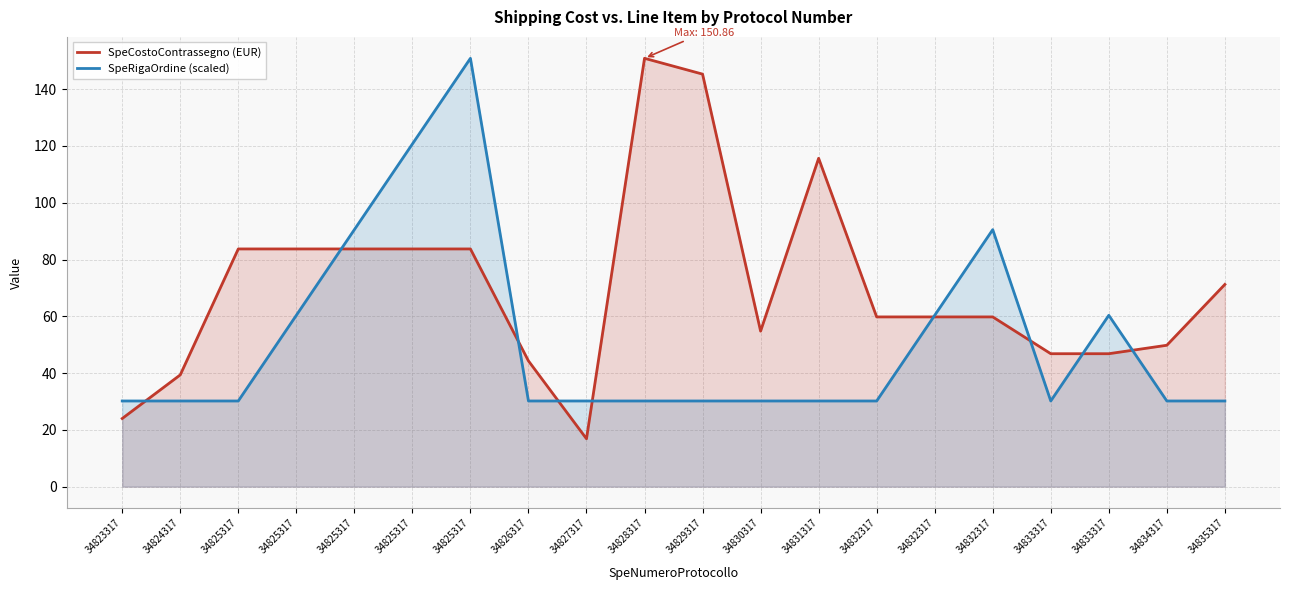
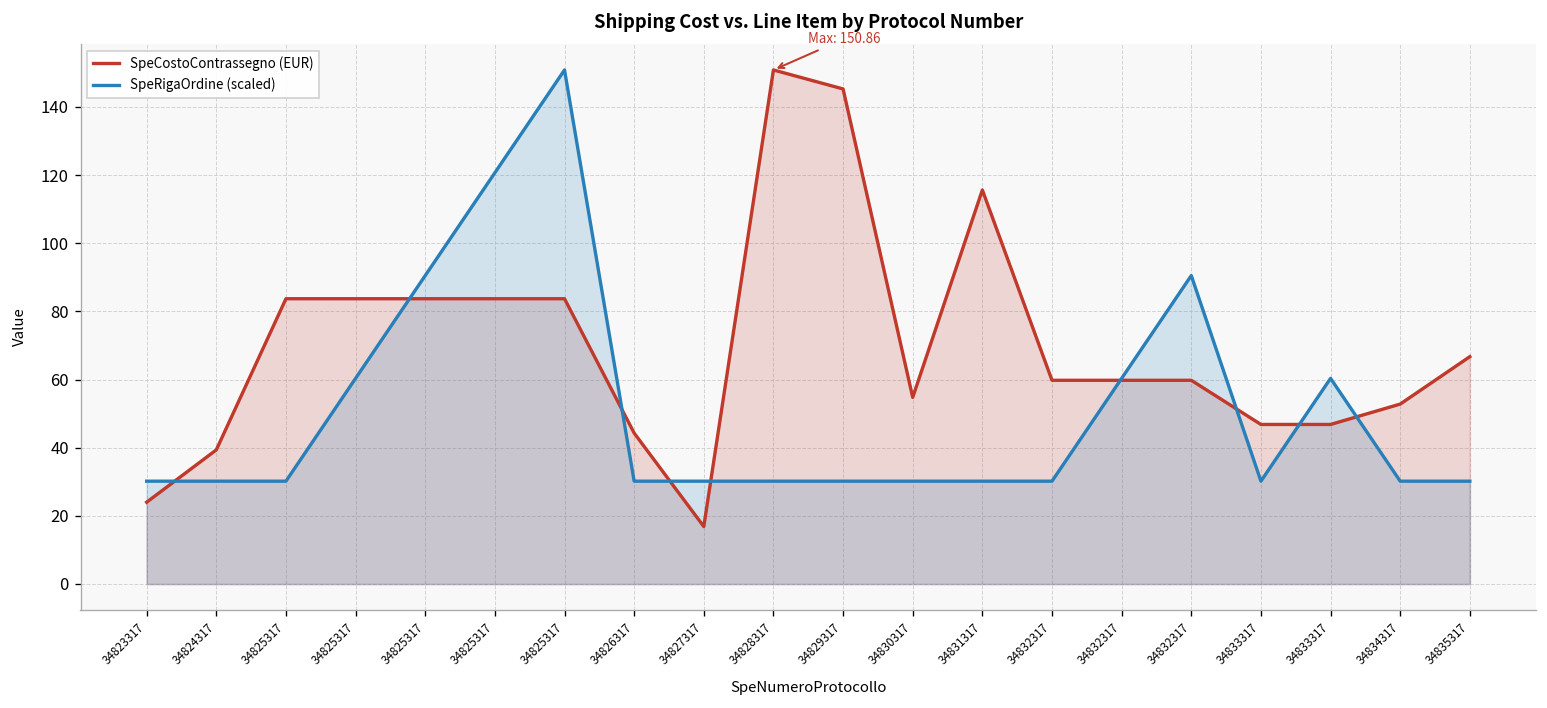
  {
    "SpeCostoContrassegno (EUR)": {
      "34823317": 24,
      "34824317": 39,
      "34826317": 44,
      "34827317": 17,
      "34829317": 145,
      "34830317": 55,
      "34831317": 116,
-     "34834317": 50,
-     "34835317": 71
+     "34834317": 53,
+     "34835317": 67
    },
    "SpeRigaOrdine (scaled)": {
      "34823317": 30,
      "34824317": 30,
      "34826317": 30,
      "34827317": 30,
      "34828317": 30,
      "34829317": 30,
      "34830317": 30,
      "34831317": 30,
      "34834317": 30,
      "34835317": 30
    }
  }
